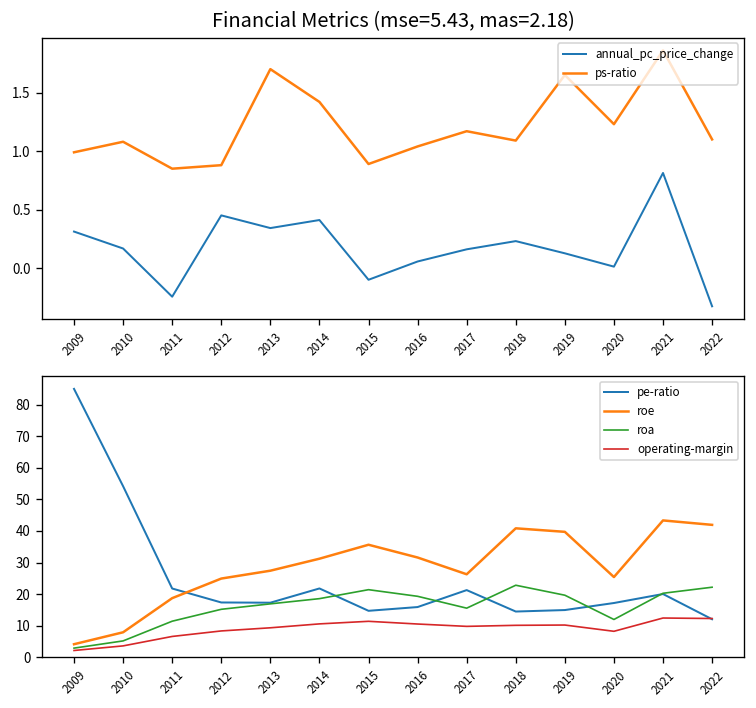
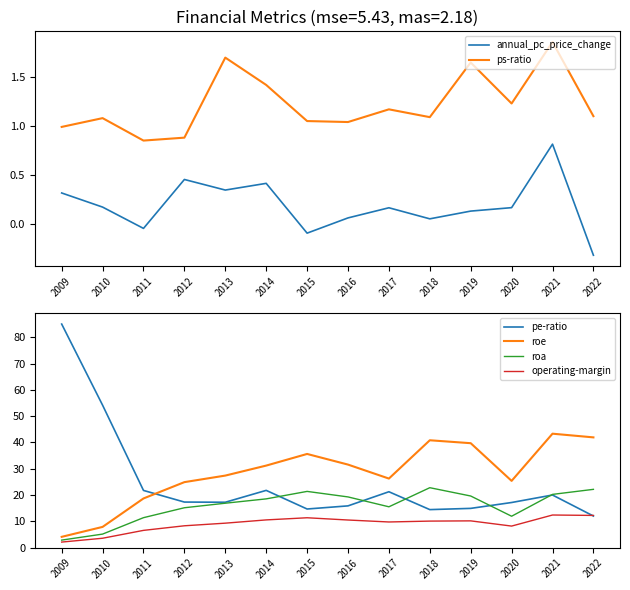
  {
    "Financial Metrics (mse=5.43, mas=2.18)": {
      "annual_pc_price_change": {
        "2009": 0.3,
        "2010": 0.2,
-       "2011": -0.2,
+       "2011": 0.0,
        "2012": 0.5,
        "2013": 0.3,
        "2014": 0.4,
        "2015": -0.1,
        "2016": 0.1,
        "2017": 0.2,
-       "2018": 0.2,
+       "2018": 0.0,
        "2019": 0.1,
-       "2020": 0.0,
+       "2020": 0.2,
        "2021": 0.8,
        "2022": -0.3
      },
      "ps-ratio": {
        "2009": 1.0,
        "2010": 1.1,
        "2011": 0.9,
        "2012": 0.9,
        "2013": 1.7,
        "2014": 1.4,
-       "2015": 0.9,
+       "2015": 1.1,
        "2016": 1.0,
        "2017": 1.2,
        "2018": 1.1,
        "2020": 1.2,
        "2022": 1.1
      }
    }
  }
